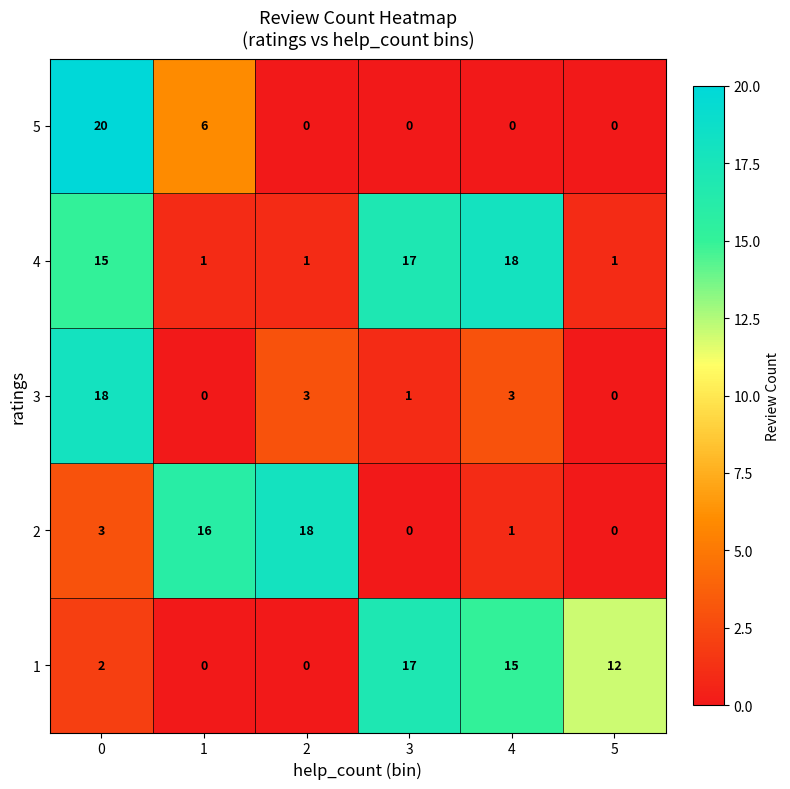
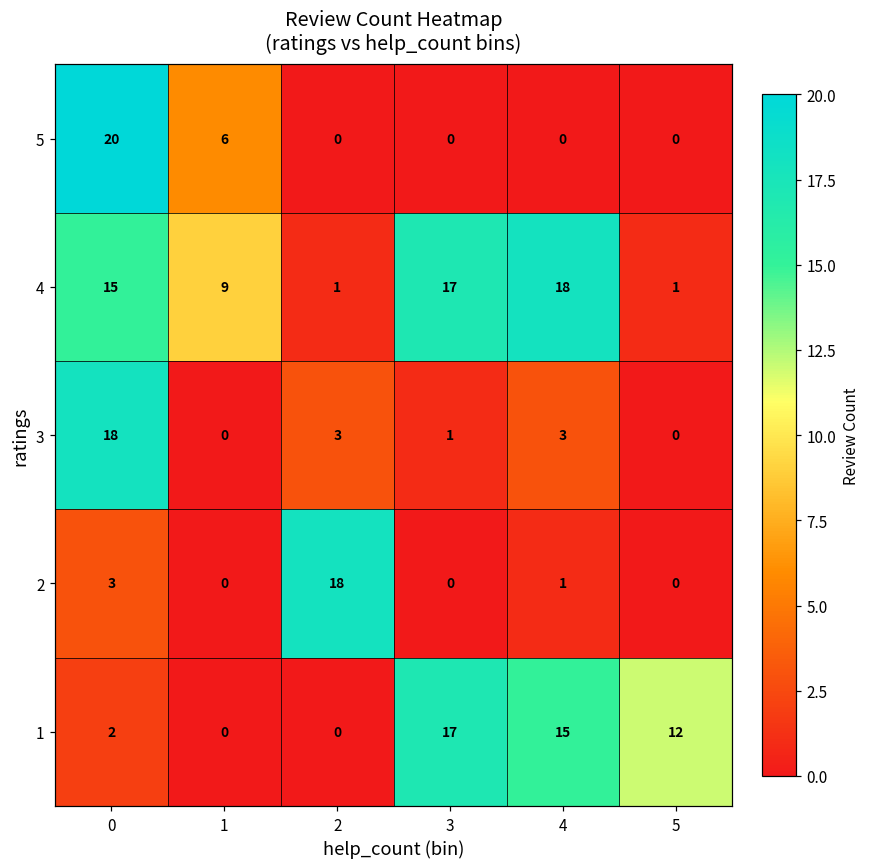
  {
    "5": {
      "0": 20,
      "1": 6,
      "2": 0,
      "3": 0,
      "4": 0,
      "5": 0
    },
    "4": {
      "0": 15,
-     "1": 1,
+     "1": 9,
      "2": 1,
      "3": 17,
      "4": 18,
      "5": 1
    },
    "3": {
      "0": 18,
      "1": 0,
      "2": 3,
      "3": 1,
      "4": 3,
      "5": 0
    },
    "2": {
      "0": 3,
-     "1": 16,
+     "1": 0,
      "2": 18,
      "3": 0,
      "4": 1,
      "5": 0
    },
    "1": {
      "0": 2,
      "1": 0,
      "2": 0,
      "3": 17,
      "4": 15,
      "5": 12
    }
  }
